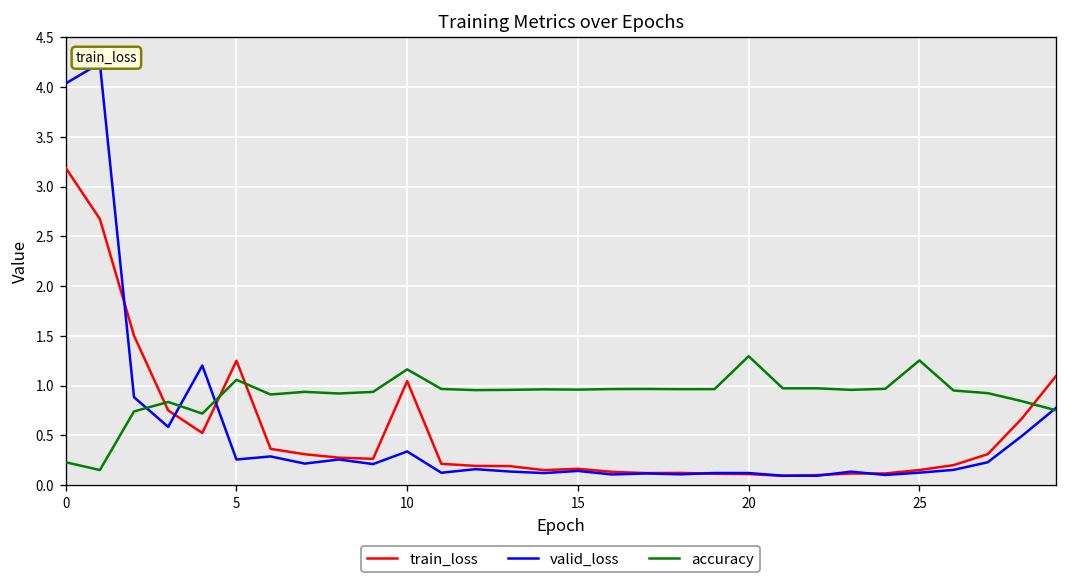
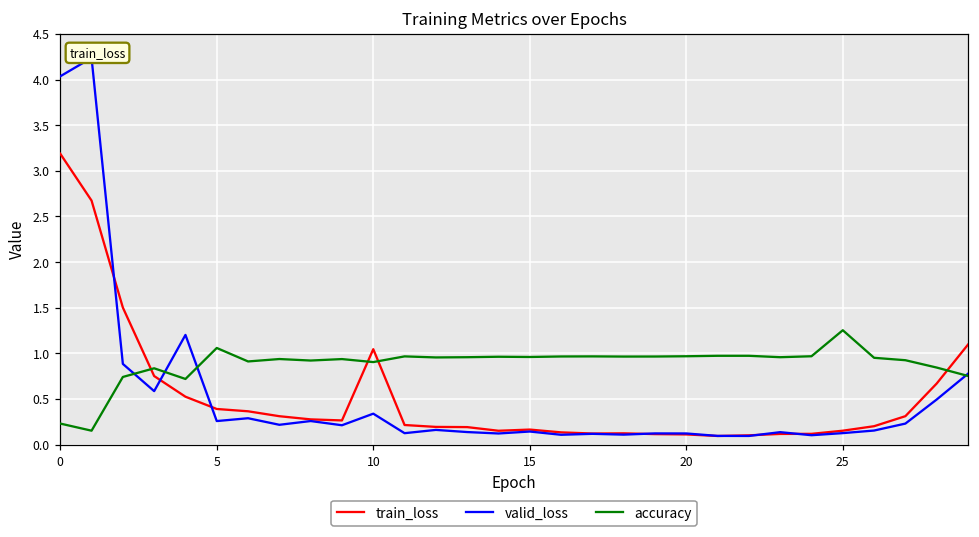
  {
    "train_loss": {
      "0": 3.2,
-     "5": 1.3,
+     "5": 0.4,
      "10": 1.0
    },
    "valid_loss": {
      "0": 4.0,
      "5": 0.3,
      "10": 0.3
    },
    "accuracy": {
      "0": 0.2,
      "5": 1.1,
-     "10": 1.2,
+     "10": 0.9,
      "15": 1.0,
-     "20": 1.3,
+     "20": 1.0,
      "25": 1.3
    }
  }
